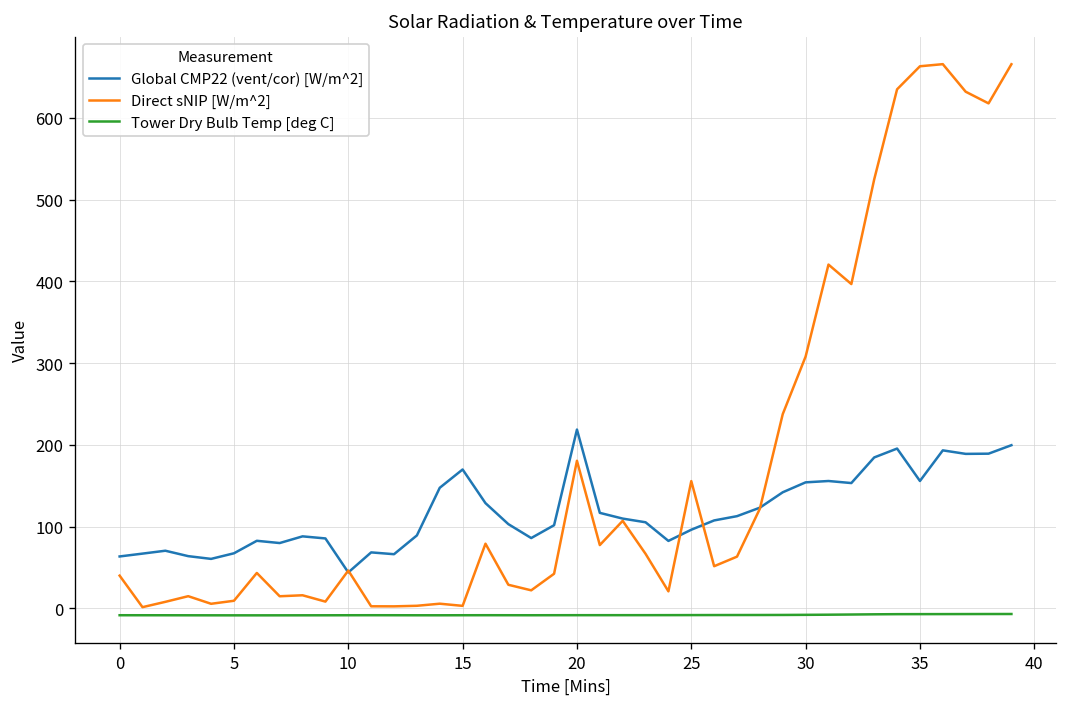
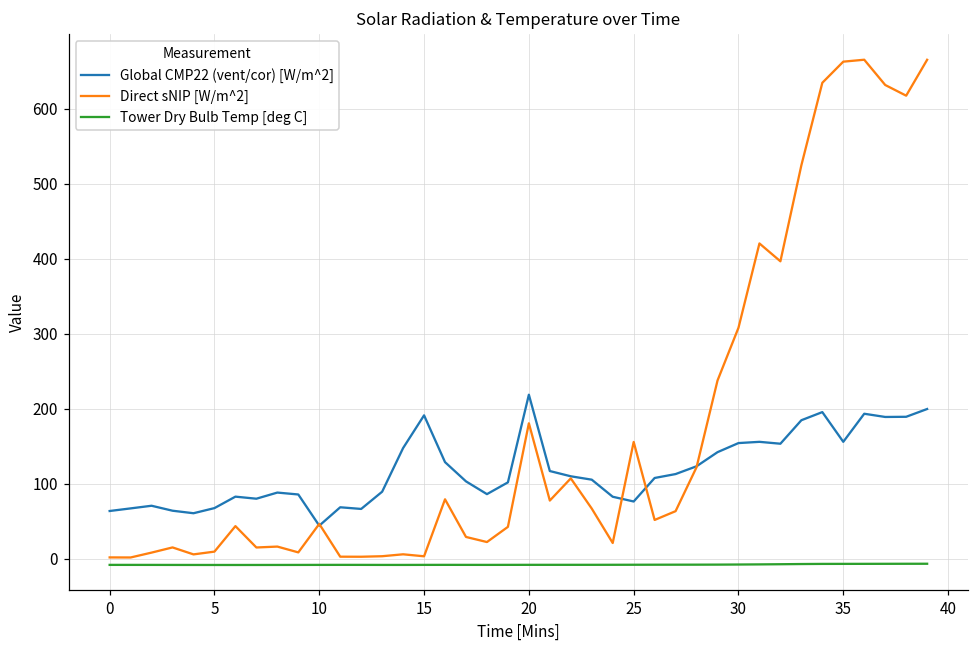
  {
    "Global CMP22 (vent/cor) [W/m^2]": {
      "0": 60,
      "5": 70,
-     "15": 170,
+     "15": 190,
      "20": 220,
-     "25": 100,
+     "25": 80,
      "30": 150,
      "35": 160
    },
    "Direct sNIP [W/m^2]": {
-     "0": 40,
+     "0": 0,
      "5": 10,
      "15": 0,
      "20": 180,
      "25": 160,
      "30": 310,
      "35": 660
    },
    "Tower Dry Bulb Temp [deg C]": {
      "0": -10,
      "5": -10,
      "10": -10,
      "15": -10,
      "20": -10,
      "25": -10,
      "30": -10,
      "35": -10
    }
  }
